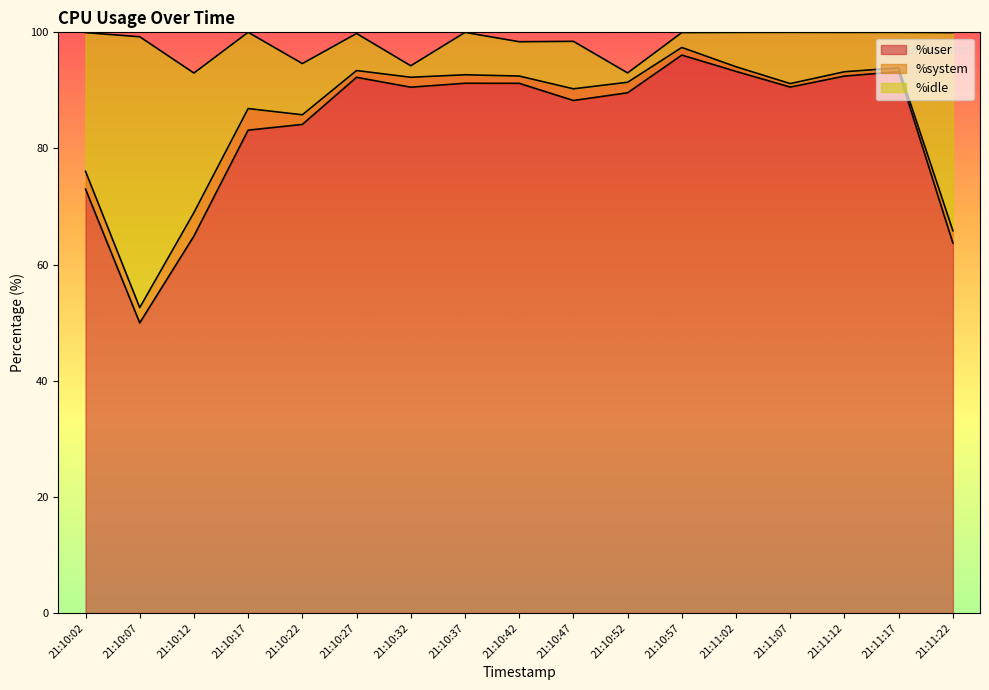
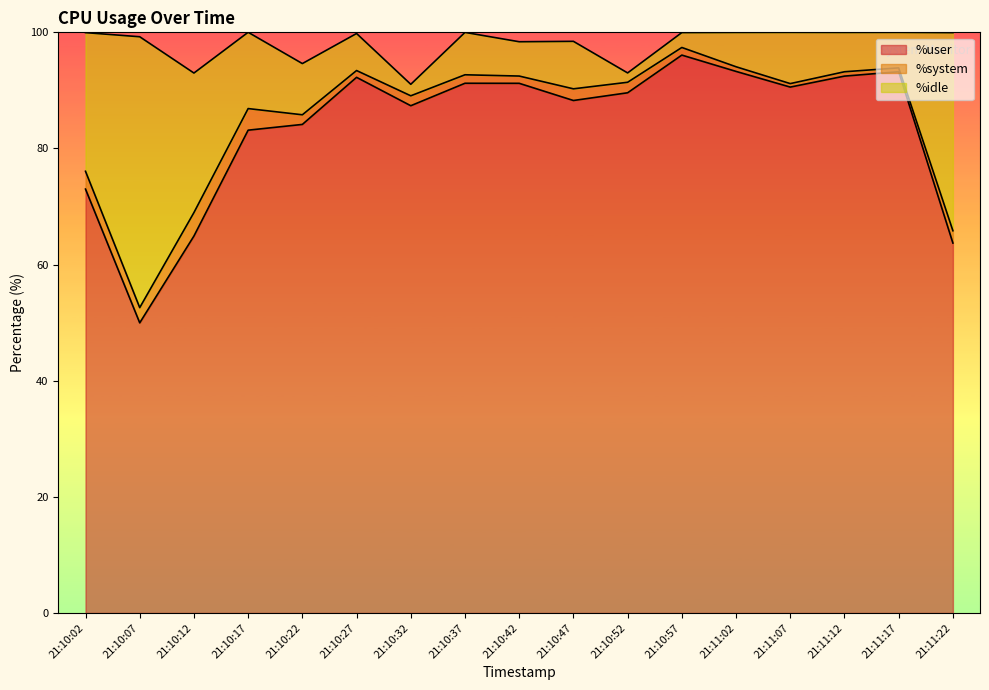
  {
    "%user": {
      "21:10:02": 73,
      "21:10:07": 50,
      "21:10:12": 65,
      "21:10:17": 83,
      "21:10:22": 84,
      "21:10:27": 92,
-     "21:10:32": 91,
+     "21:10:32": 87,
      "21:10:37": 91,
      "21:10:42": 91,
      "21:10:47": 88,
      "21:10:52": 90,
      "21:10:57": 96,
      "21:11:02": 93,
      "21:11:07": 91,
      "21:11:12": 92,
      "21:11:22": 64
    },
    "%system": {
      "21:10:02": 3,
      "21:10:07": 3,
      "21:10:12": 4,
      "21:10:17": 4,
      "21:10:22": 2,
      "21:10:27": 1,
      "21:10:32": 2,
      "21:10:37": 1,
      "21:10:42": 1,
      "21:10:47": 2,
      "21:10:52": 2,
      "21:10:57": 1,
      "21:11:02": 1,
      "21:11:07": 1,
      "21:11:12": 1,
      "21:11:22": 2
    },
    "%idle": {
      "21:10:02": 24,
      "21:10:07": 47,
      "21:10:12": 24,
      "21:10:17": 13,
      "21:10:22": 9,
      "21:10:27": 6,
      "21:10:32": 2,
      "21:10:37": 7,
      "21:10:42": 6,
      "21:10:47": 8,
      "21:10:52": 2,
      "21:10:57": 3,
      "21:11:02": 6,
      "21:11:07": 9,
      "21:11:12": 7,
      "21:11:17": 6,
      "21:11:22": 34
    }
  }
